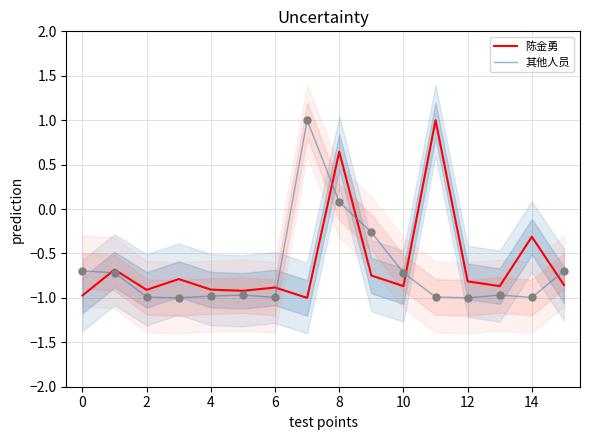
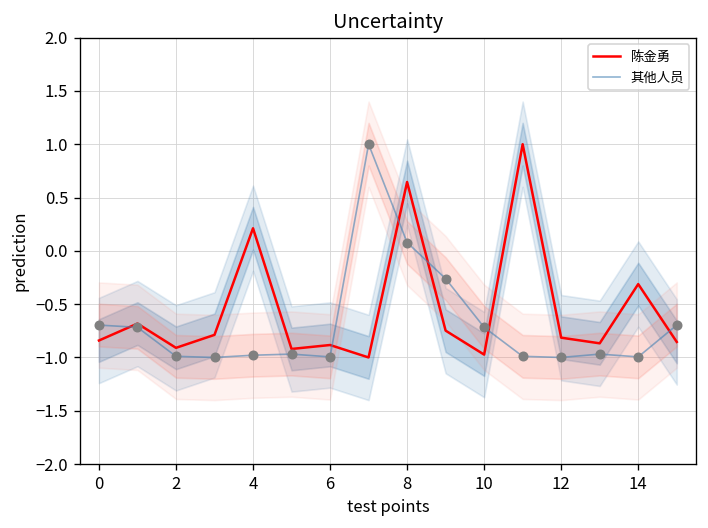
  {
    "陈金勇": {
-     "0": -1.0,
+     "0": -0.8,
      "2": -0.9,
-     "4": -0.9,
+     "4": 0.2,
      "6": -0.9,
      "8": 0.6,
-     "10": -0.9,
+     "10": -1.0,
      "14": -0.3
    }
  }
